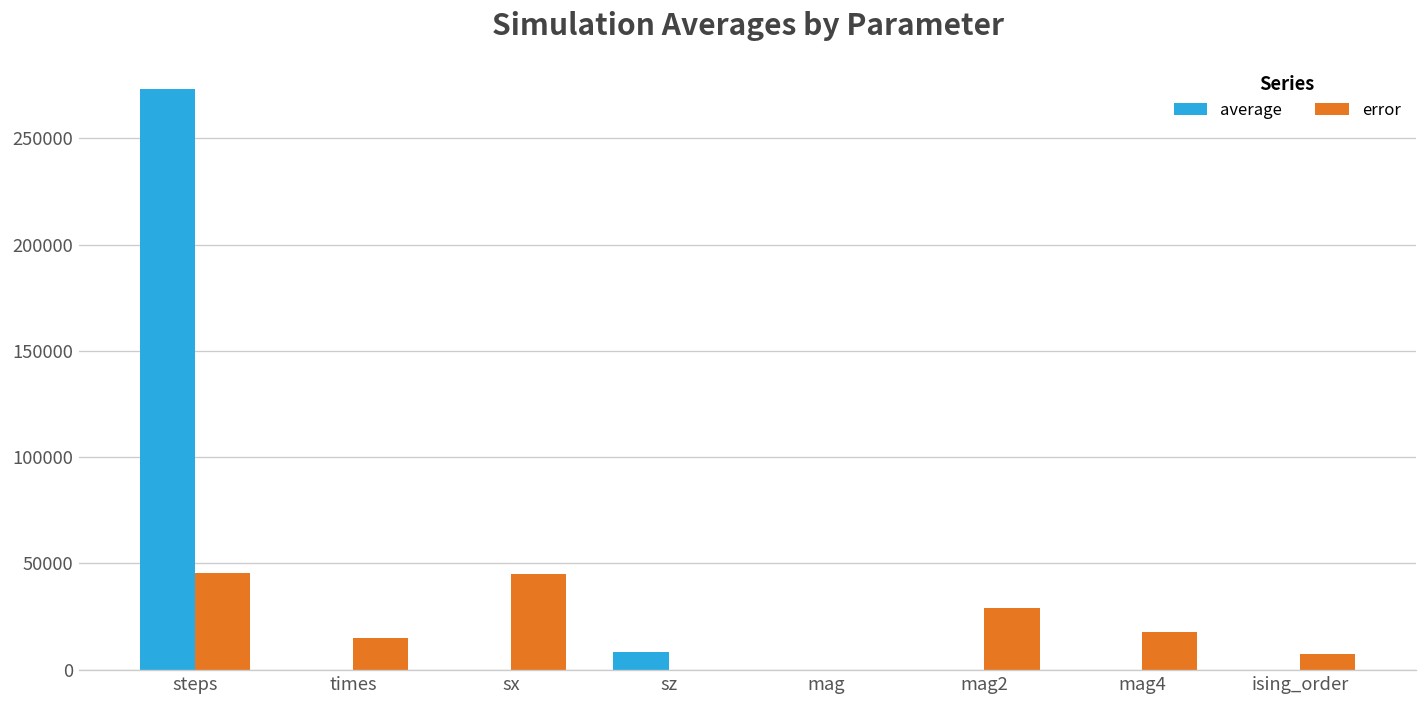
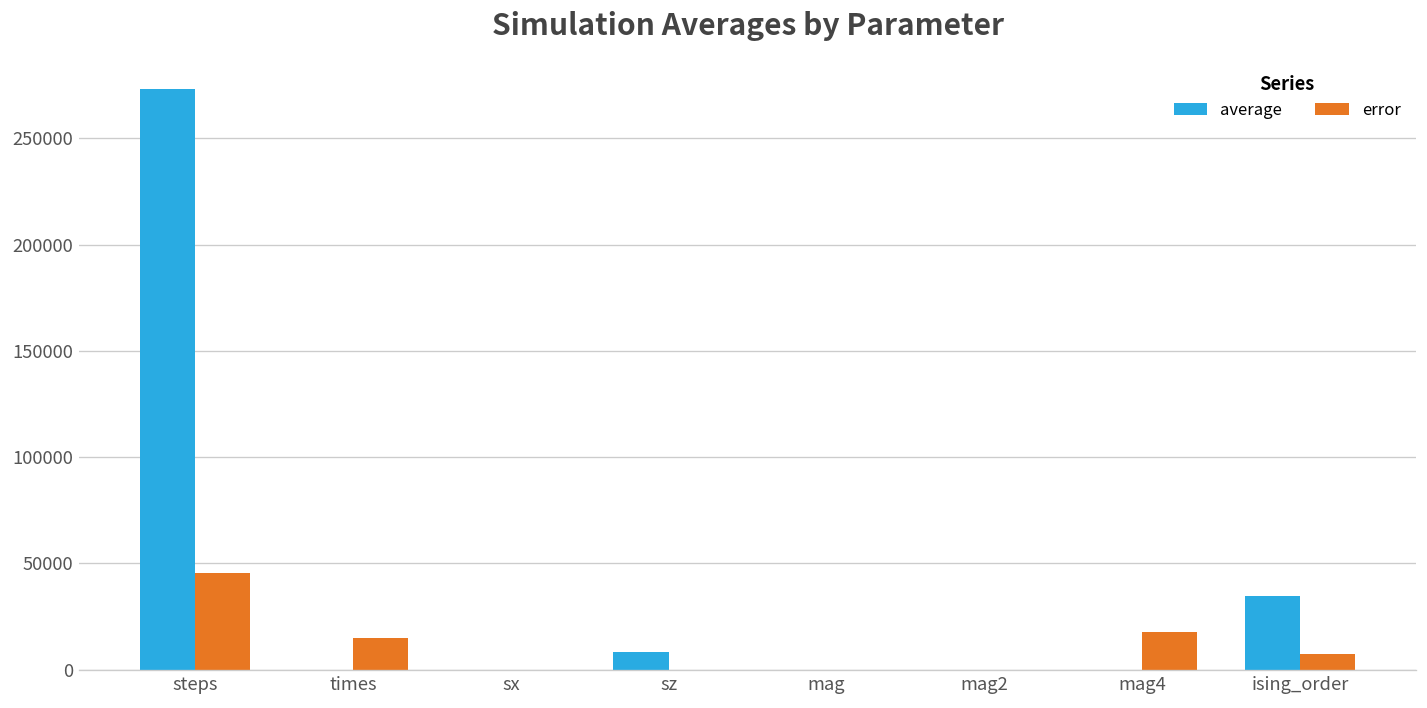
  {
    "average": {
      "steps": 273000,
      "sz": 8000,
-     "ising_order": 0
+     "ising_order": 35000
    },
    "error": {
      "steps": 46000,
      "times": 15000,
-     "sx": 45000,
-     "mag2": 29000,
+     "sx": 0,
+     "mag2": 0,
      "mag4": 18000,
      "ising_order": 8000
    }
  }
